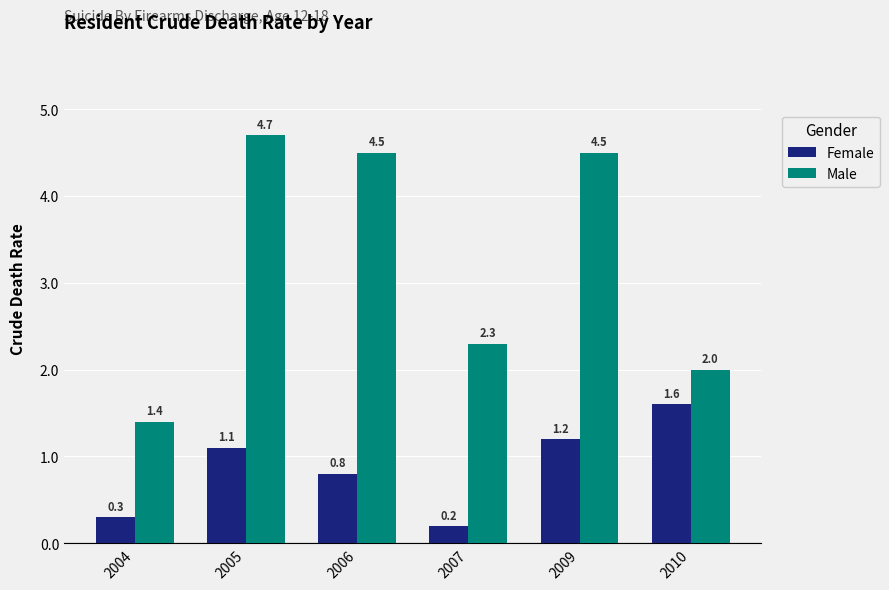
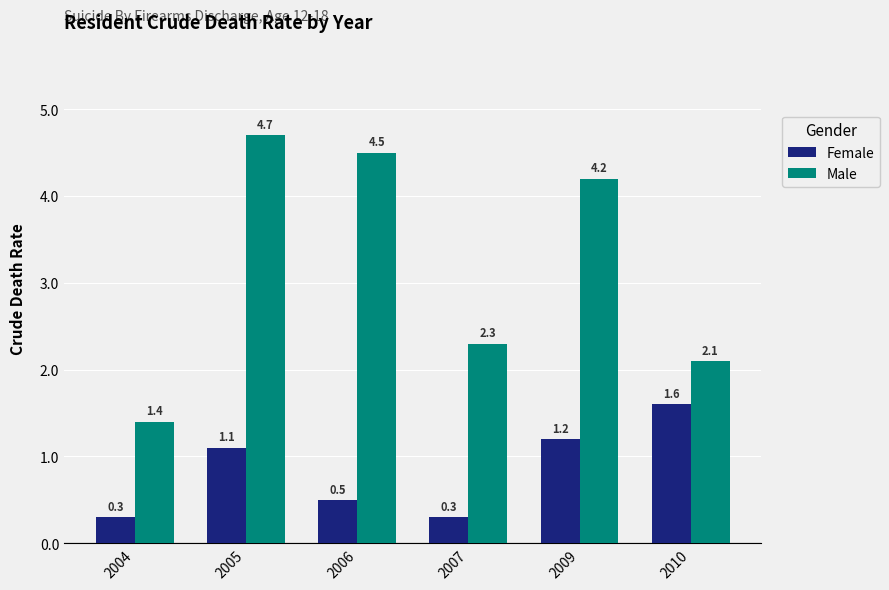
  {
    "Female": {
      "2004": 0.3,
      "2005": 1.1,
-     "2006": 0.8,
-     "2007": 0.2,
+     "2006": 0.5,
+     "2007": 0.3,
      "2009": 1.2,
      "2010": 1.6
    },
    "Male": {
      "2004": 1.4,
      "2005": 4.7,
      "2006": 4.5,
      "2007": 2.3,
-     "2009": 4.5,
-     "2010": 2.0
+     "2009": 4.2,
+     "2010": 2.1
    }
  }
